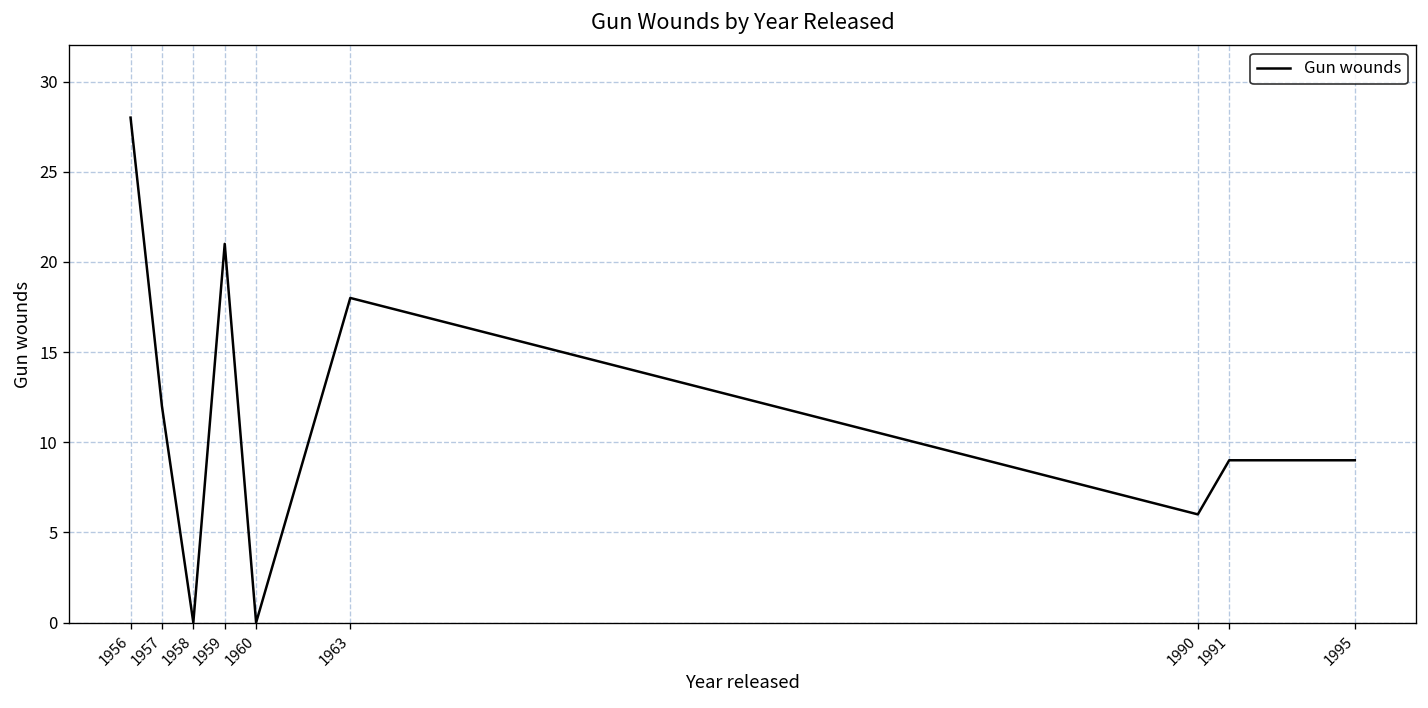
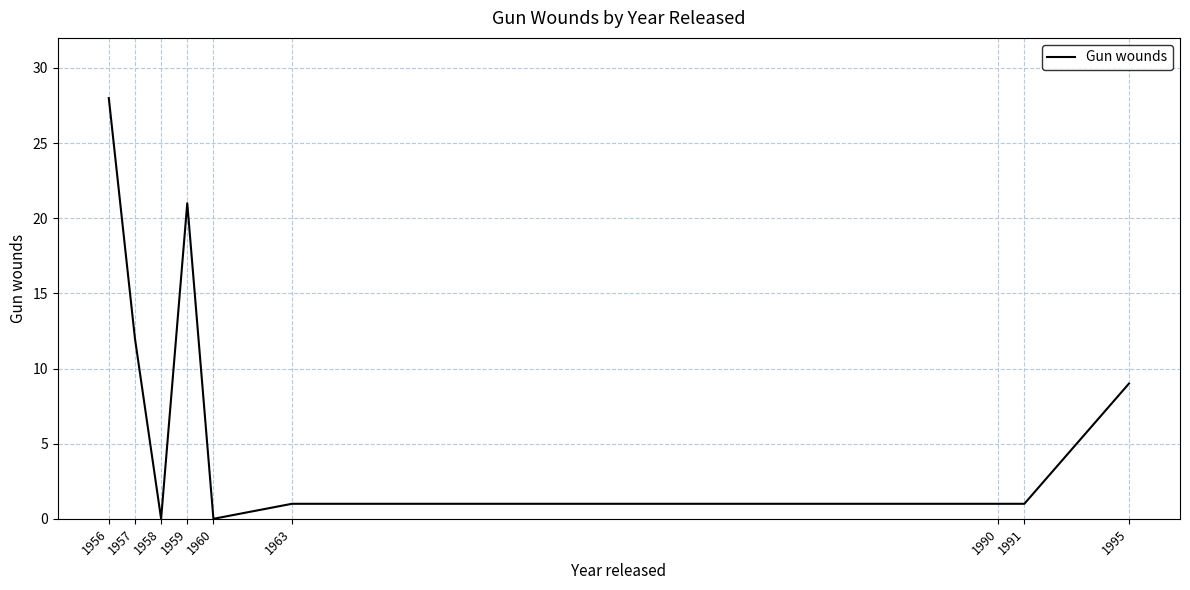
  {
    "1956": 28,
    "1957": 12,
    "1958": 0,
    "1959": 21,
    "1960": 0,
-   "1963": 18,
-   "1990": 6,
-   "1991": 9,
+   "1963": 1,
+   "1990": 1,
+   "1991": 1,
    "1995": 9
  }
